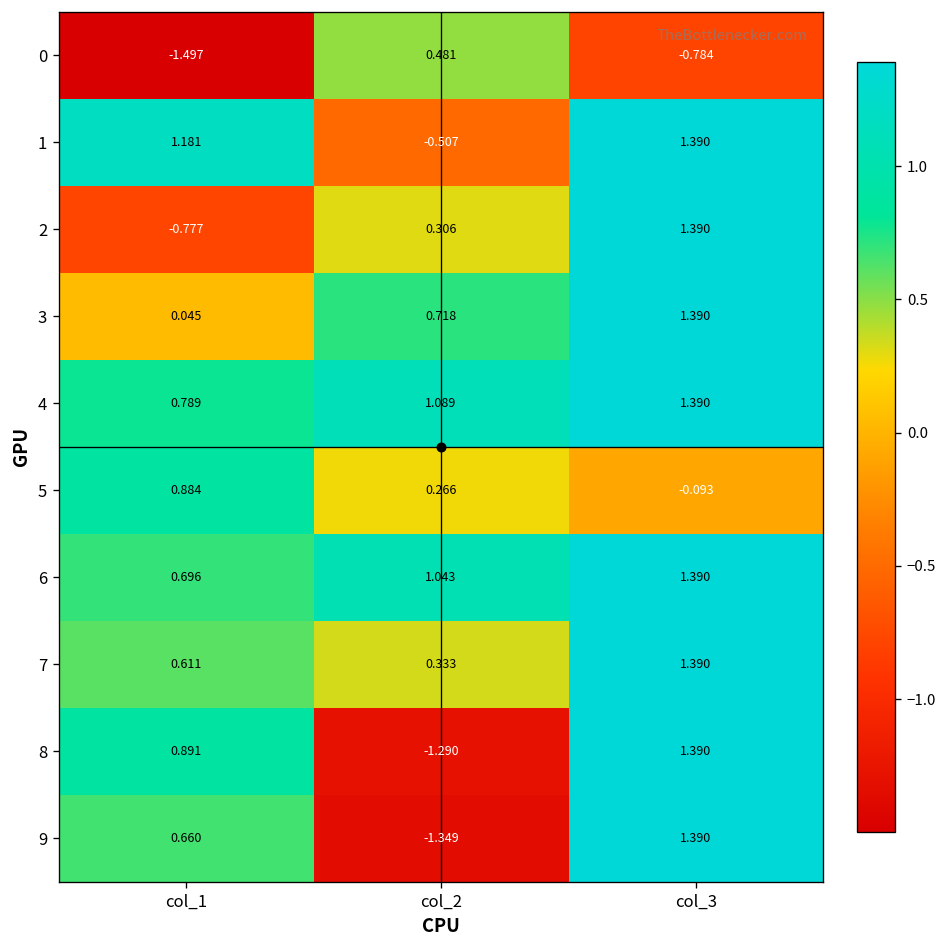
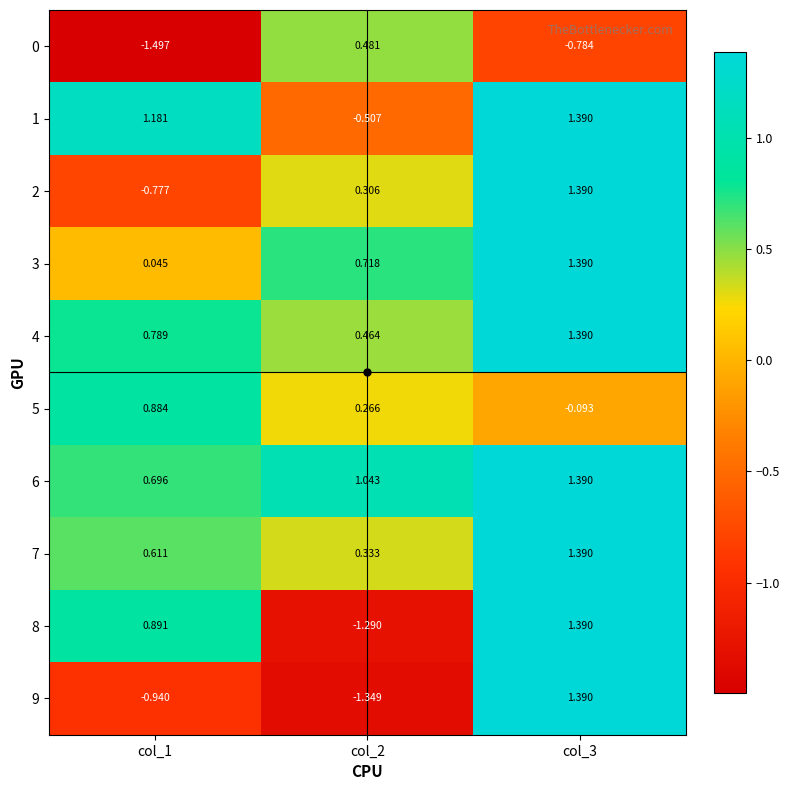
  {
    "0": {
      "col_1": -1.497,
      "col_2": 0.481
    },
    "1": {
      "col_1": 1.181,
      "col_2": -0.507,
      "col_3": 1.390
    },
    "2": {
      "col_1": -0.777,
      "col_2": 0.306,
      "col_3": 1.390
    },
    "3": {
      "col_1": 0.045,
      "col_2": 0.718,
      "col_3": 1.390
    },
    "4": {
      "col_1": 0.789,
-     "col_2": 1.089,
+     "col_2": 0.464,
      "col_3": 1.390
    },
    "5": {
      "col_1": 0.884,
      "col_2": 0.266,
      "col_3": -0.093
    },
    "6": {
      "col_1": 0.696,
      "col_2": 1.043,
      "col_3": 1.390
    },
    "7": {
      "col_1": 0.611,
      "col_2": 0.333,
      "col_3": 1.390
    },
    "8": {
      "col_1": 0.891,
      "col_2": -1.290,
      "col_3": 1.390
    },
    "9": {
-     "col_1": 0.660,
+     "col_1": -0.940,
      "col_2": -1.349,
      "col_3": 1.390
    }
  }
